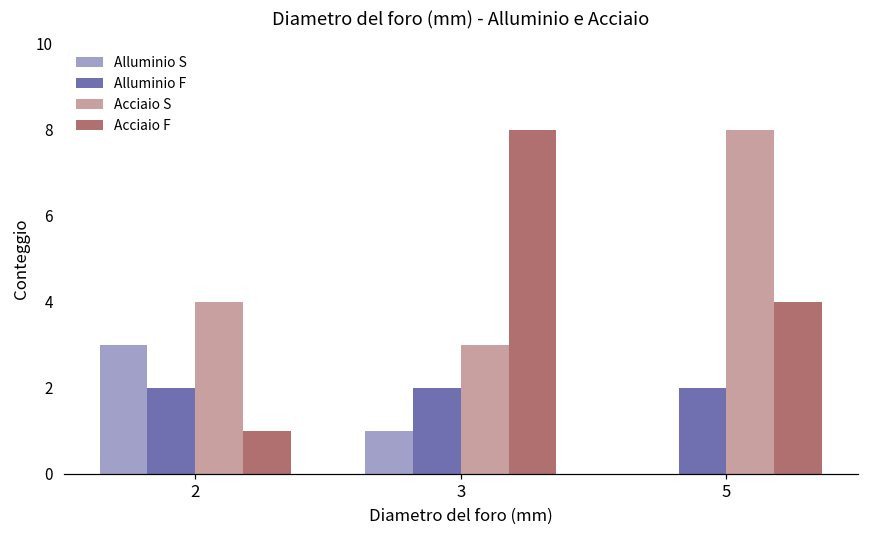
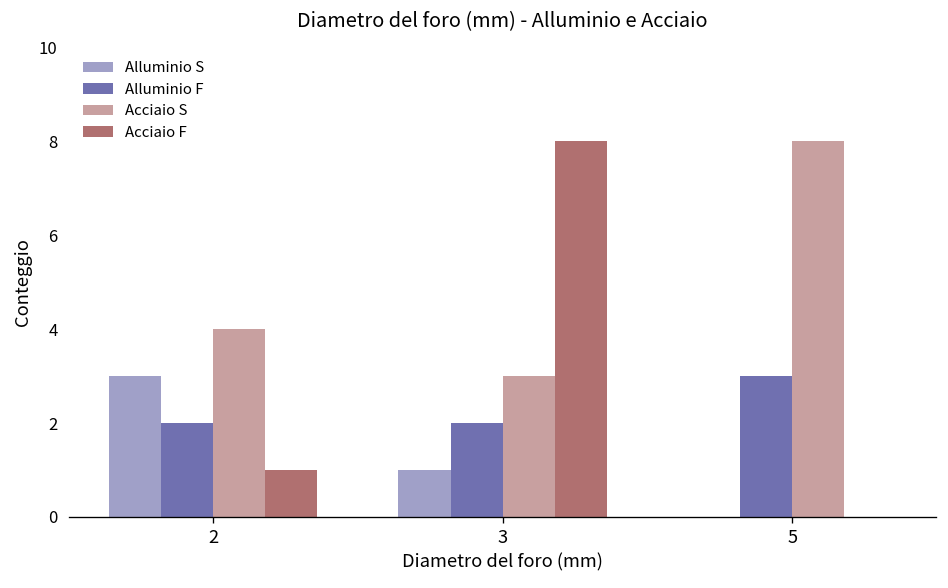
  {
    "Alluminio F": {
      "2": 2,
      "3": 2,
-     "5": 2
+     "5": 3
    },
    "Acciaio F": {
      "2": 1,
      "3": 8,
-     "5": 4
+     "5": 0
    }
  }
